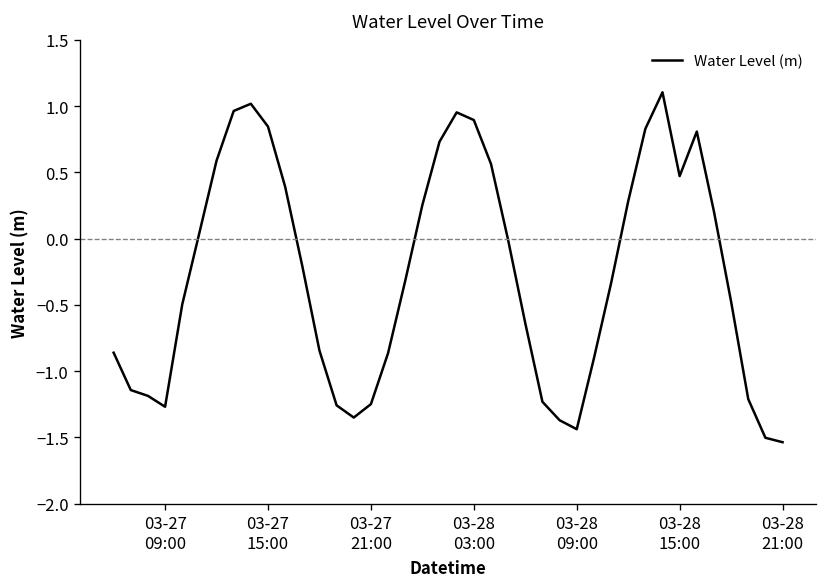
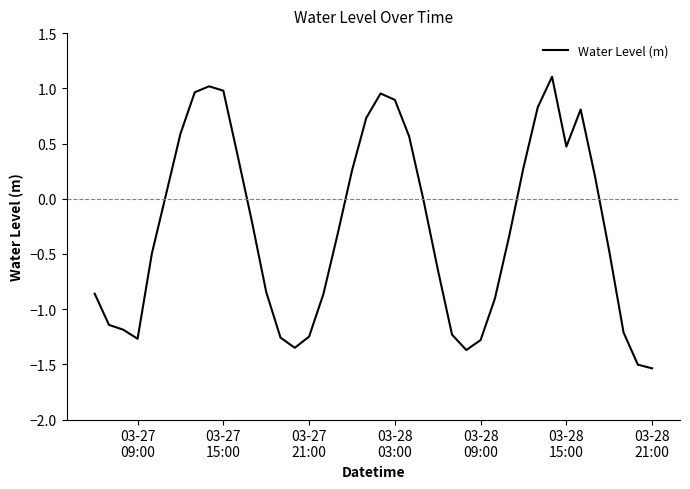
  {
    "03-27 09:00": -1.27,
-   "03-27 15:00": 0.85,
+   "03-27 15:00": 0.98,
    "03-27 21:00": -1.25,
    "03-28 03:00": 0.90,
-   "03-28 09:00": -1.44,
+   "03-28 09:00": -1.28,
    "03-28 15:00": 0.47,
    "03-28 21:00": -1.54
  }
